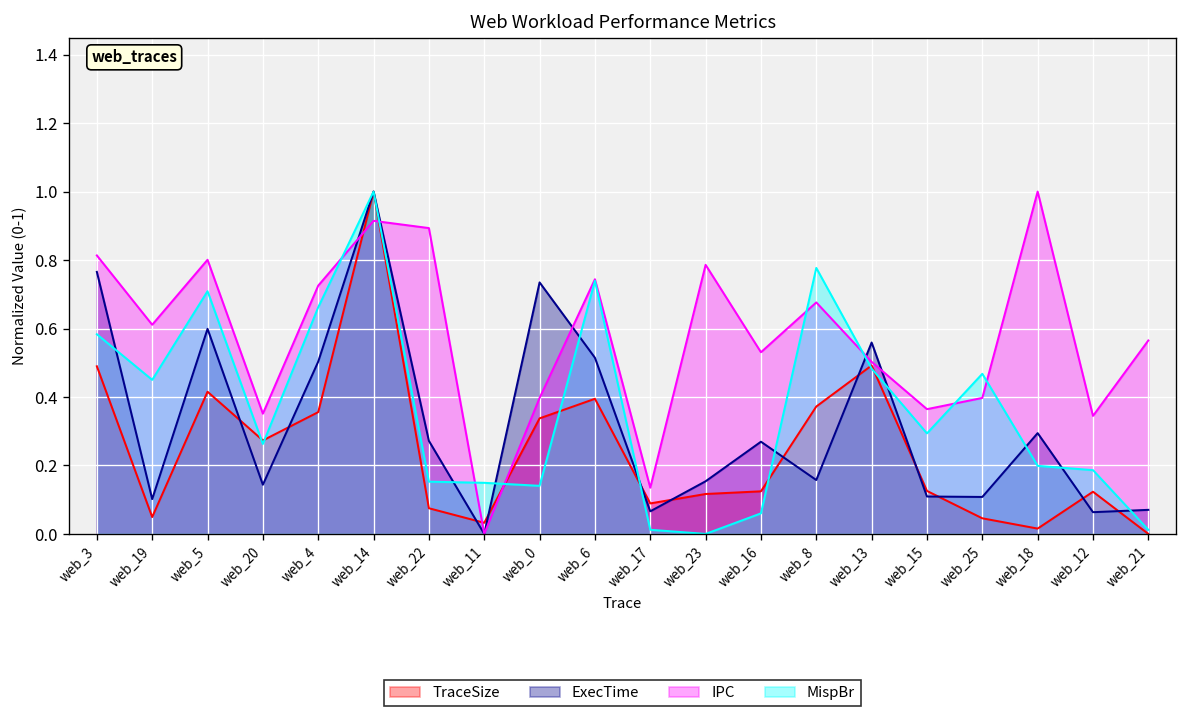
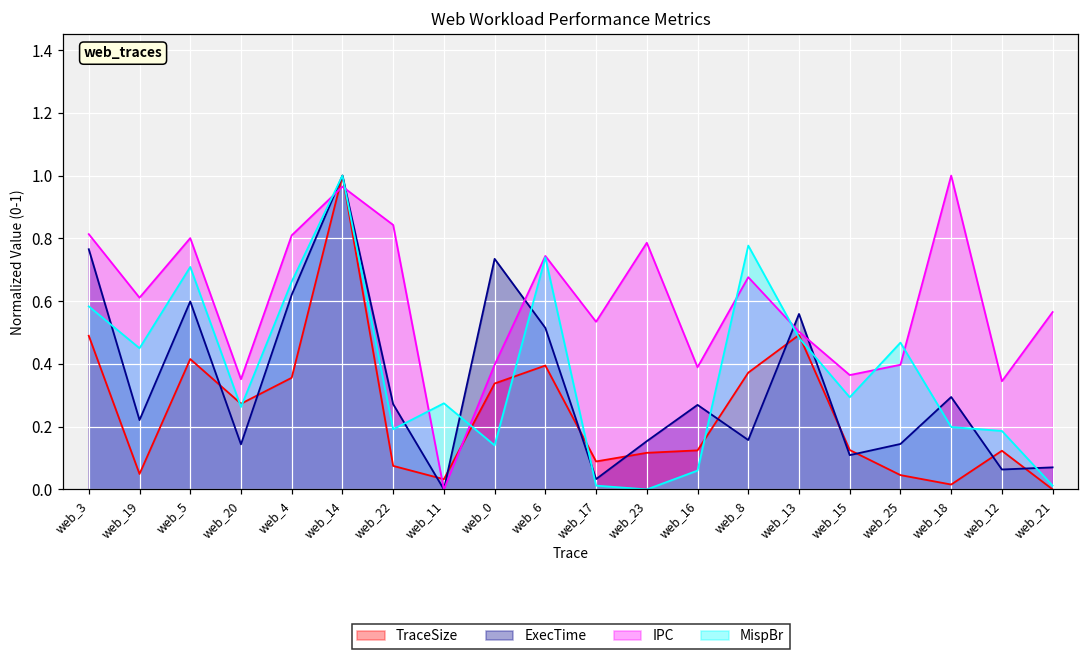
  {
    "TraceSize": {
      "web_3": 0.49,
      "web_19": 0.05,
      "web_5": 0.42,
      "web_20": 0.27,
      "web_4": 0.36,
      "web_22": 0.07,
      "web_11": 0.03,
      "web_0": 0.34,
      "web_6": 0.39,
      "web_17": 0.09,
      "web_23": 0.12,
      "web_16": 0.12,
      "web_8": 0.37,
      "web_13": 0.49,
      "web_15": 0.13,
      "web_25": 0.05,
      "web_18": 0.02,
      "web_12": 0.12,
      "web_21": 0.00
    },
    "ExecTime": {
      "web_3": 0.77,
-     "web_19": 0.10,
+     "web_19": 0.22,
      "web_5": 0.60,
      "web_20": 0.14,
-     "web_4": 0.50,
+     "web_4": 0.62,
      "web_22": 0.27,
      "web_0": 0.73,
      "web_6": 0.51,
-     "web_17": 0.07,
+     "web_17": 0.03,
      "web_23": 0.15,
      "web_16": 0.27,
      "web_8": 0.16,
      "web_13": 0.56,
      "web_15": 0.11,
-     "web_25": 0.11,
+     "web_25": 0.14,
      "web_18": 0.29,
      "web_12": 0.06,
      "web_21": 0.07
    },
    "IPC": {
      "web_3": 0.81,
      "web_19": 0.61,
      "web_5": 0.80,
      "web_20": 0.35,
-     "web_4": 0.73,
-     "web_14": 0.91,
-     "web_22": 0.89,
+     "web_4": 0.81,
+     "web_14": 0.96,
+     "web_22": 0.84,
      "web_0": 0.40,
-     "web_17": 0.13,
+     "web_17": 0.53,
      "web_23": 0.79,
-     "web_16": 0.53,
+     "web_16": 0.39,
      "web_8": 0.68,
      "web_13": 0.50,
      "web_15": 0.36,
      "web_25": 0.40,
      "web_18": 1.00,
      "web_12": 0.34,
      "web_21": 0.57
    },
    "MispBr": {
      "web_3": 0.58,
      "web_19": 0.45,
      "web_5": 0.71,
      "web_20": 0.26,
      "web_4": 0.66,
-     "web_22": 0.15,
-     "web_11": 0.15,
+     "web_22": 0.19,
+     "web_11": 0.27,
      "web_0": 0.14,
      "web_17": 0.01,
      "web_23": 0.00,
      "web_16": 0.06,
      "web_8": 0.78,
      "web_13": 0.48,
      "web_15": 0.29,
      "web_25": 0.47,
      "web_18": 0.20,
      "web_12": 0.19,
      "web_21": 0.01
    }
  }
